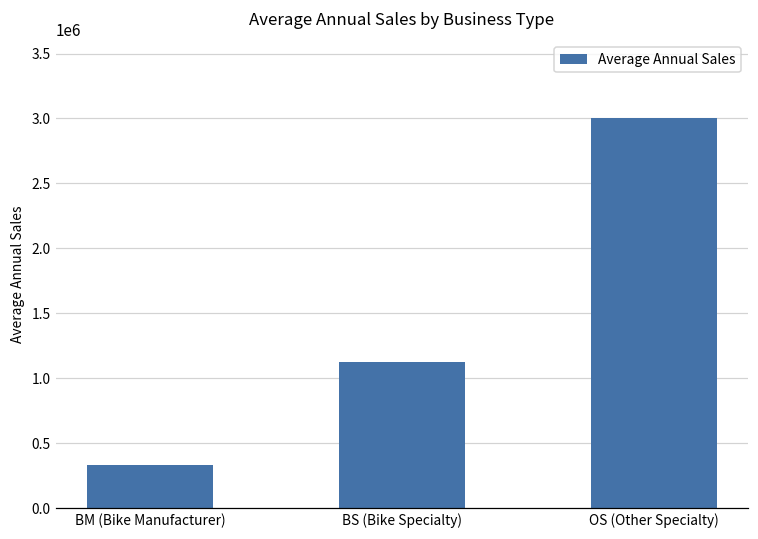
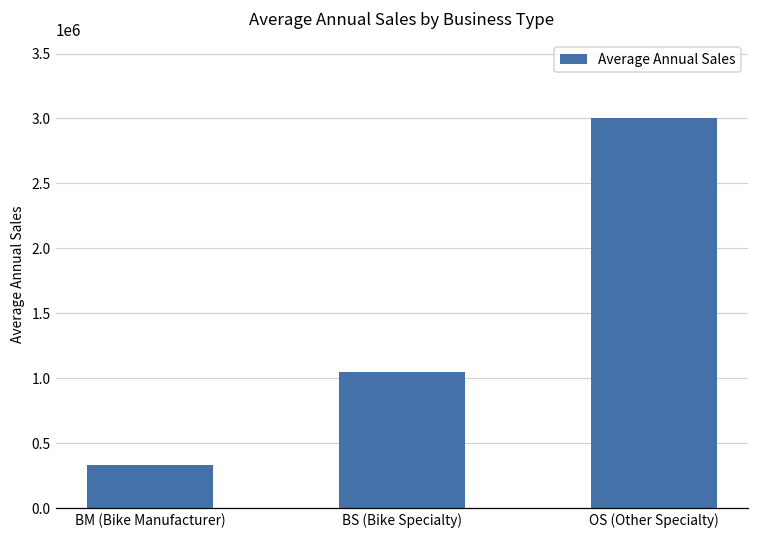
  {
    "BM (Bike Manufacturer)": 330000,
-   "BS (Bike Specialty)": 1130000,
+   "BS (Bike Specialty)": 1050000,
    "OS (Other Specialty)": 3000000
  }
